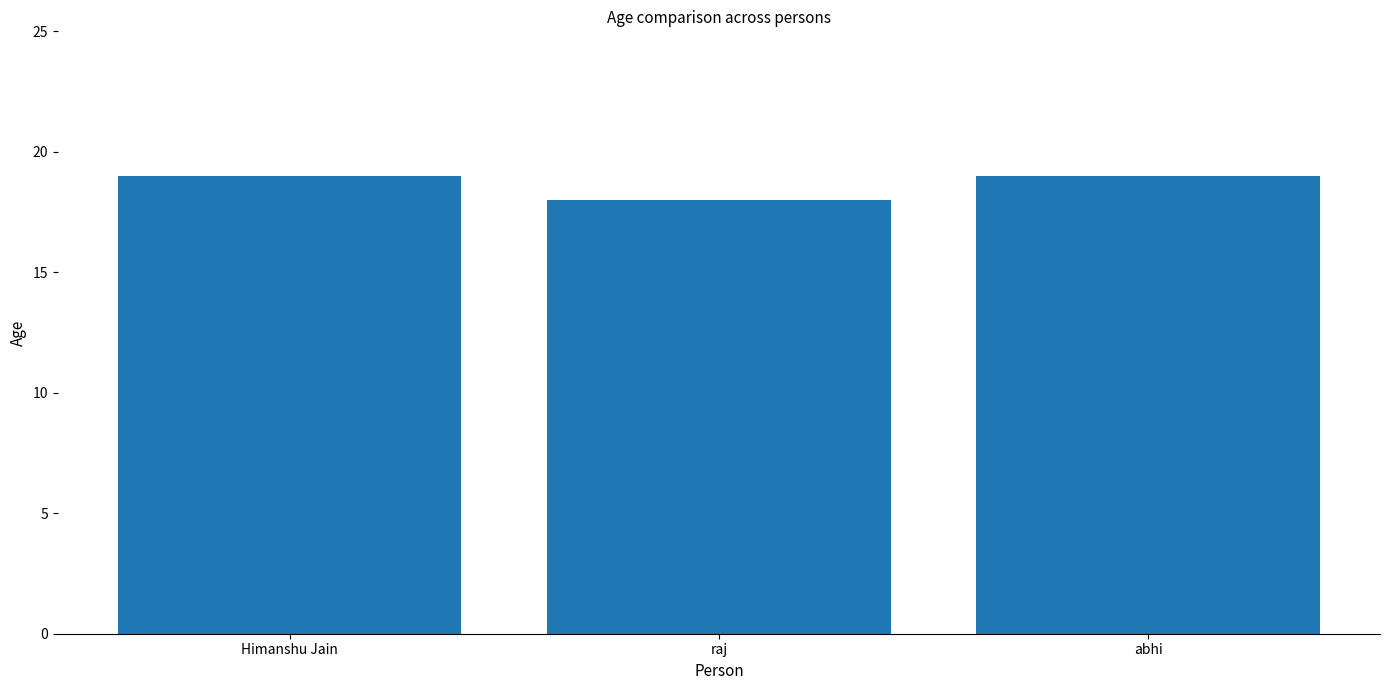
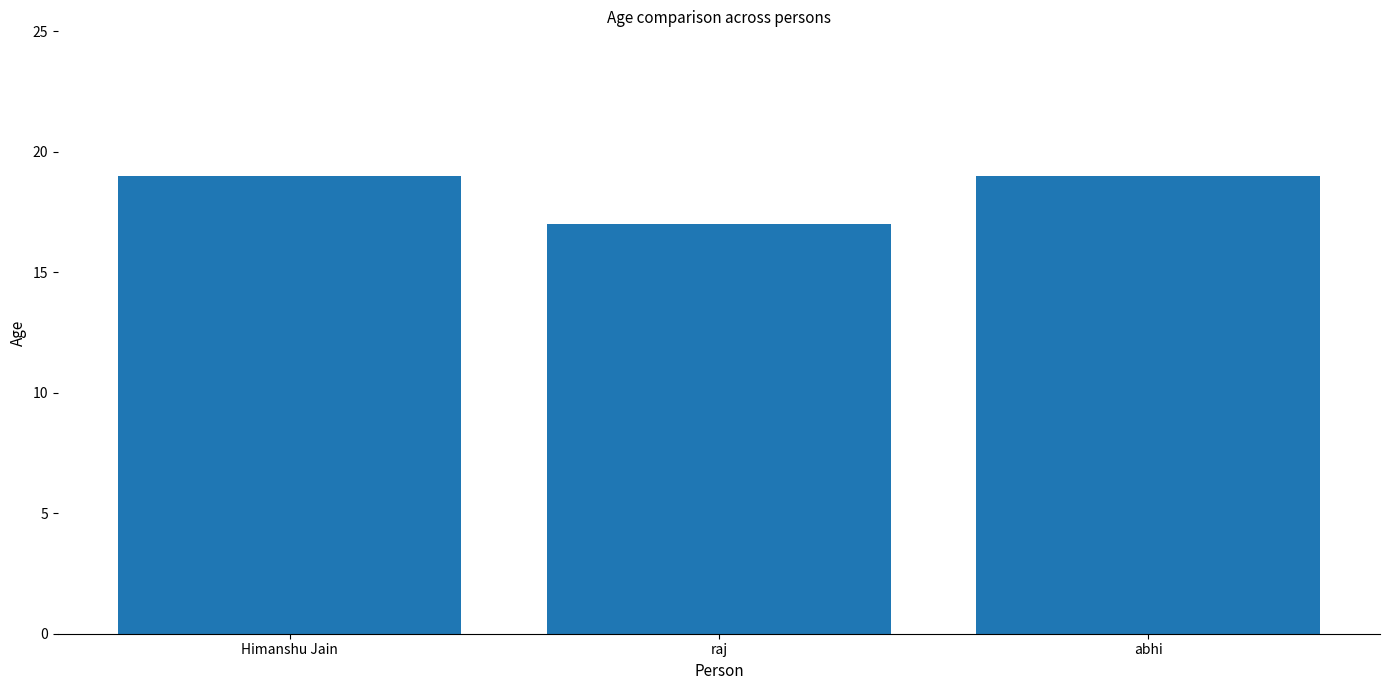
  {
    "Himanshu Jain": 19,
-   "raj": 18,
+   "raj": 17,
    "abhi": 19
  }
